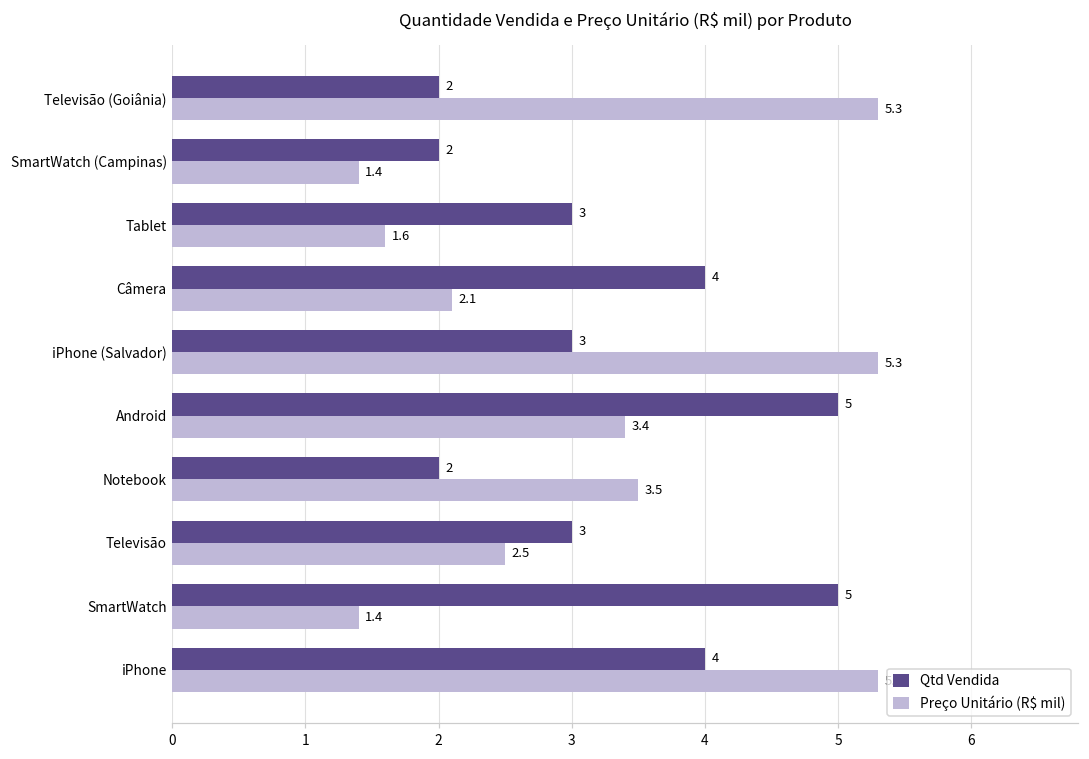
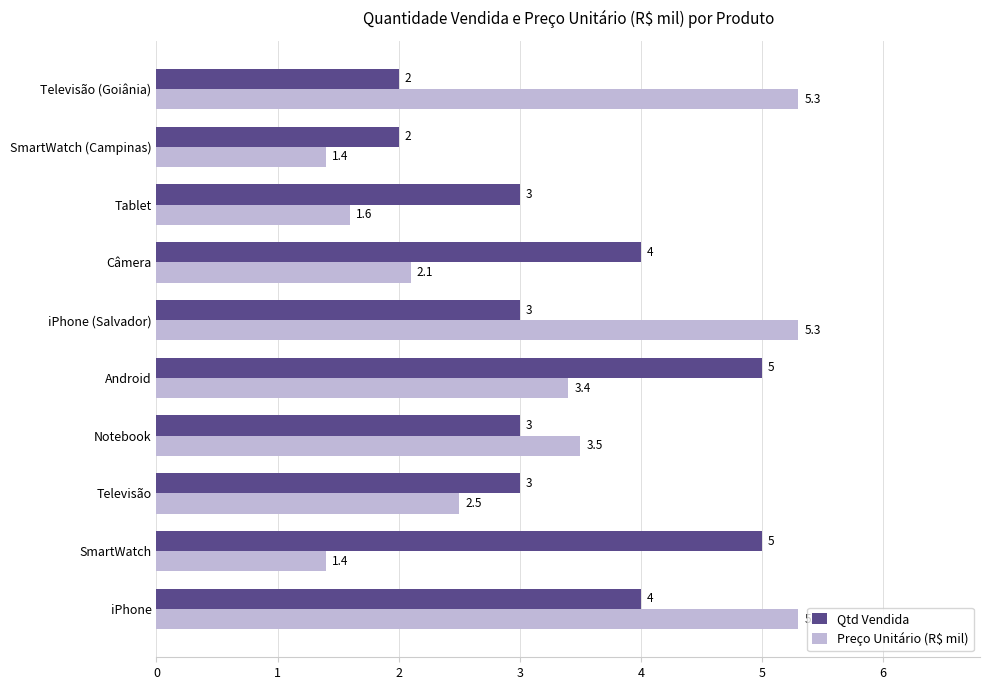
  {
    "Qtd Vendida": {
      "Televisão (Goiânia)": 2,
      "SmartWatch (Campinas)": 2,
      "Tablet": 3,
      "Câmera": 4,
      "iPhone (Salvador)": 3,
      "Android": 5,
-     "Notebook": 2,
+     "Notebook": 3,
      "Televisão": 3,
      "SmartWatch": 5,
      "iPhone": 4
    },
    "Preço Unitário (R$ mil)": {
      "Televisão (Goiânia)": 5.3,
      "SmartWatch (Campinas)": 1.4,
      "Tablet": 1.6,
      "Câmera": 2.1,
      "iPhone (Salvador)": 5.3,
      "Android": 3.4,
      "Notebook": 3.5,
      "Televisão": 2.5,
      "SmartWatch": 1.4
    }
  }
